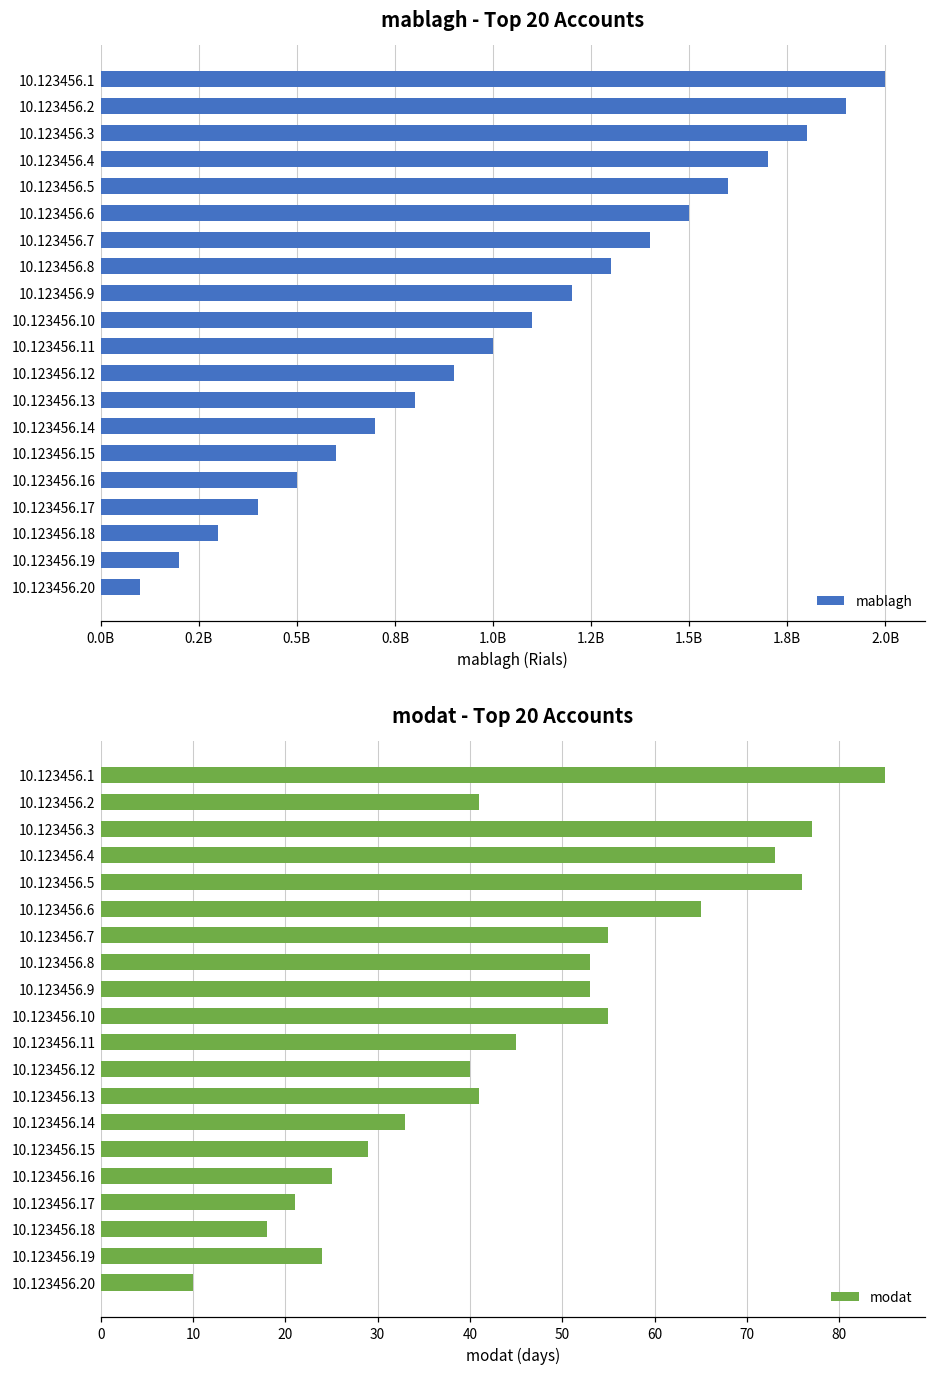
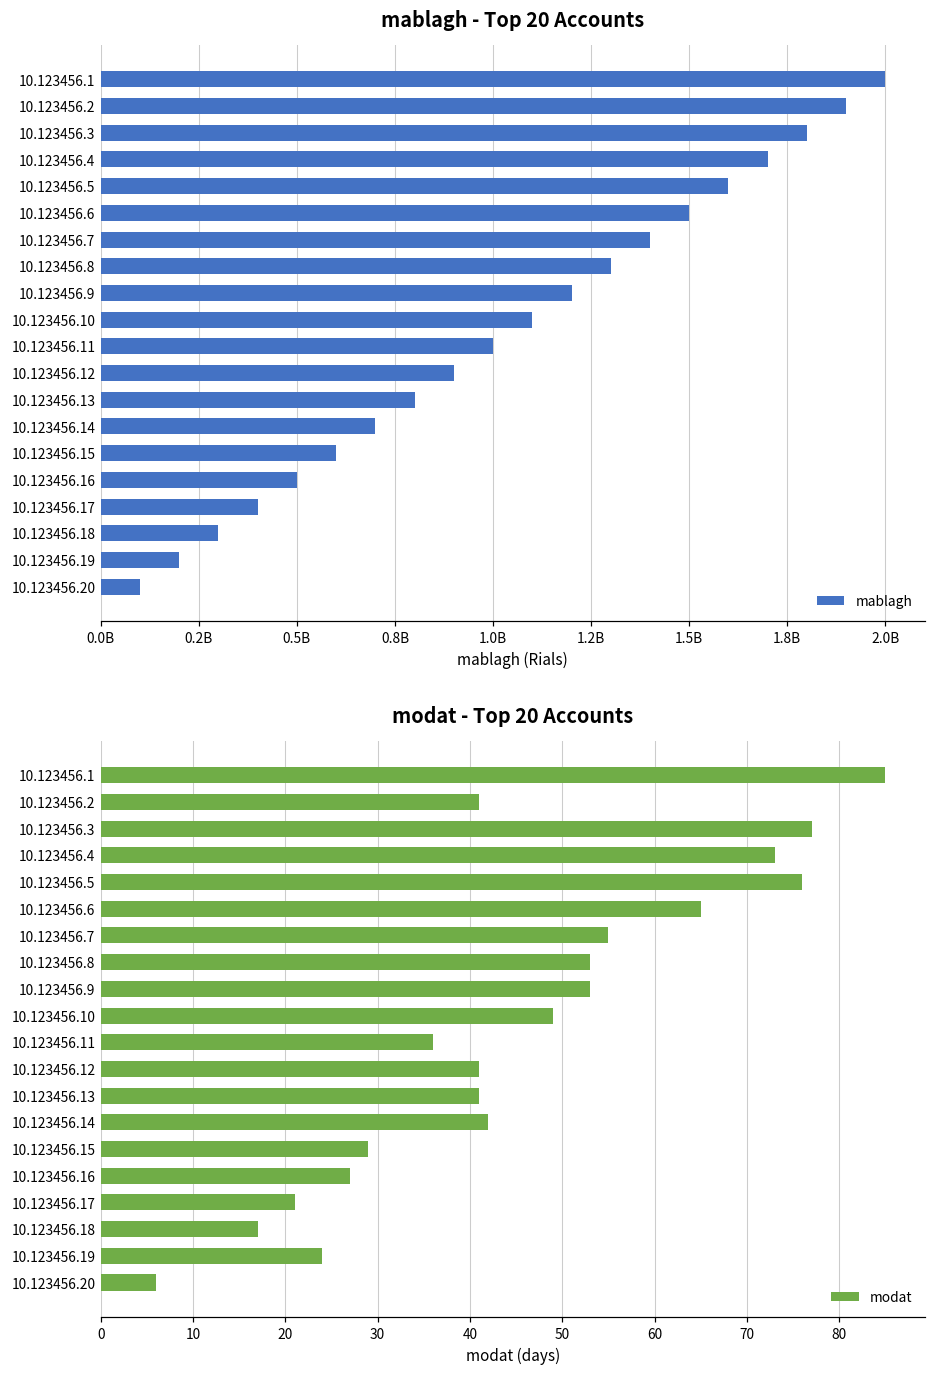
  {
    "modat - Top 20 Accounts": {
      "10.123456.1": 85,
      "10.123456.2": 41,
      "10.123456.3": 77,
      "10.123456.4": 73,
      "10.123456.5": 76,
      "10.123456.6": 65,
      "10.123456.7": 55,
      "10.123456.8": 53,
      "10.123456.9": 53,
-     "10.123456.10": 55,
-     "10.123456.11": 45,
-     "10.123456.12": 40,
+     "10.123456.10": 49,
+     "10.123456.11": 36,
+     "10.123456.12": 41,
      "10.123456.13": 41,
-     "10.123456.14": 33,
+     "10.123456.14": 42,
      "10.123456.15": 29,
-     "10.123456.16": 25,
+     "10.123456.16": 27,
      "10.123456.17": 21,
-     "10.123456.18": 18,
+     "10.123456.18": 17,
      "10.123456.19": 24,
-     "10.123456.20": 10
+     "10.123456.20": 6
    }
  }
